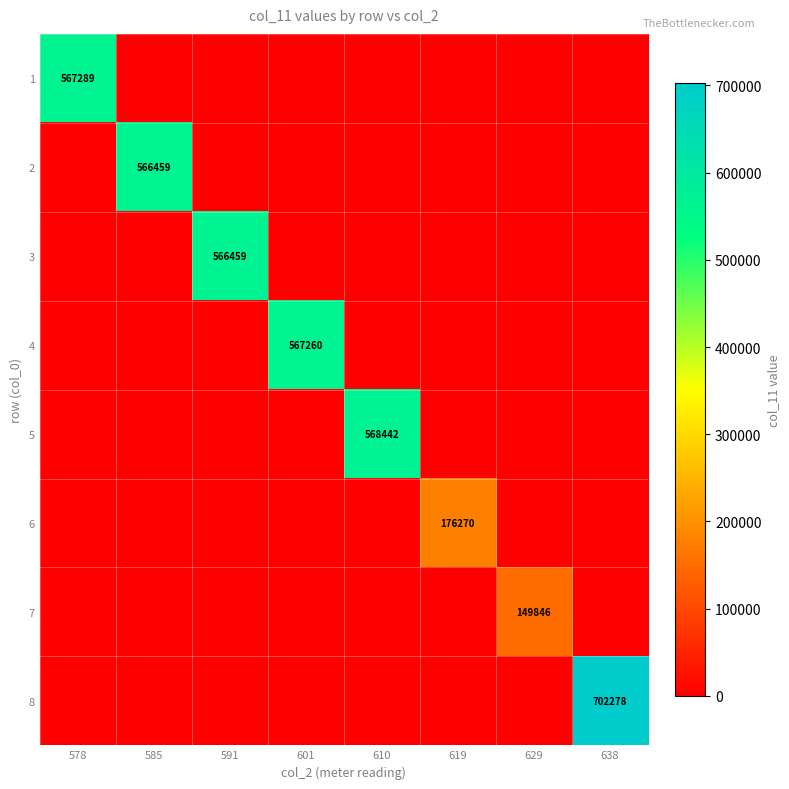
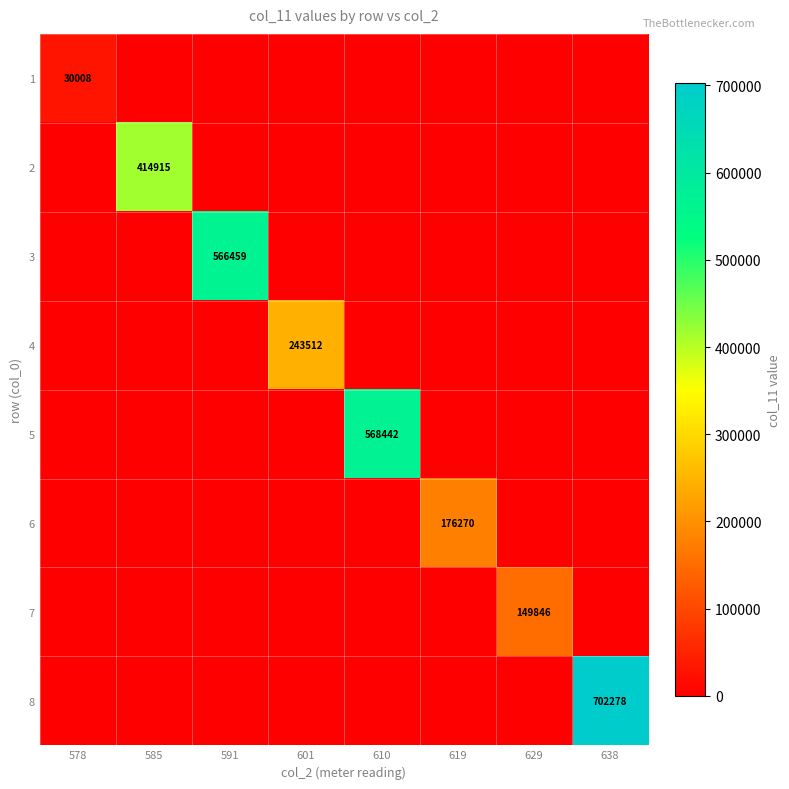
  {
    "1": {
-     "578": 567289
+     "578": 30008
    },
    "2": {
-     "585": 566459
+     "585": 414915
    },
    "3": {
      "591": 566459
    },
    "4": {
-     "601": 567260
+     "601": 243512
    },
    "5": {
      "610": 568442
    },
    "6": {
      "619": 176270
    },
    "7": {
      "629": 149846
    },
    "8": {
      "638": 702278
    }
  }
